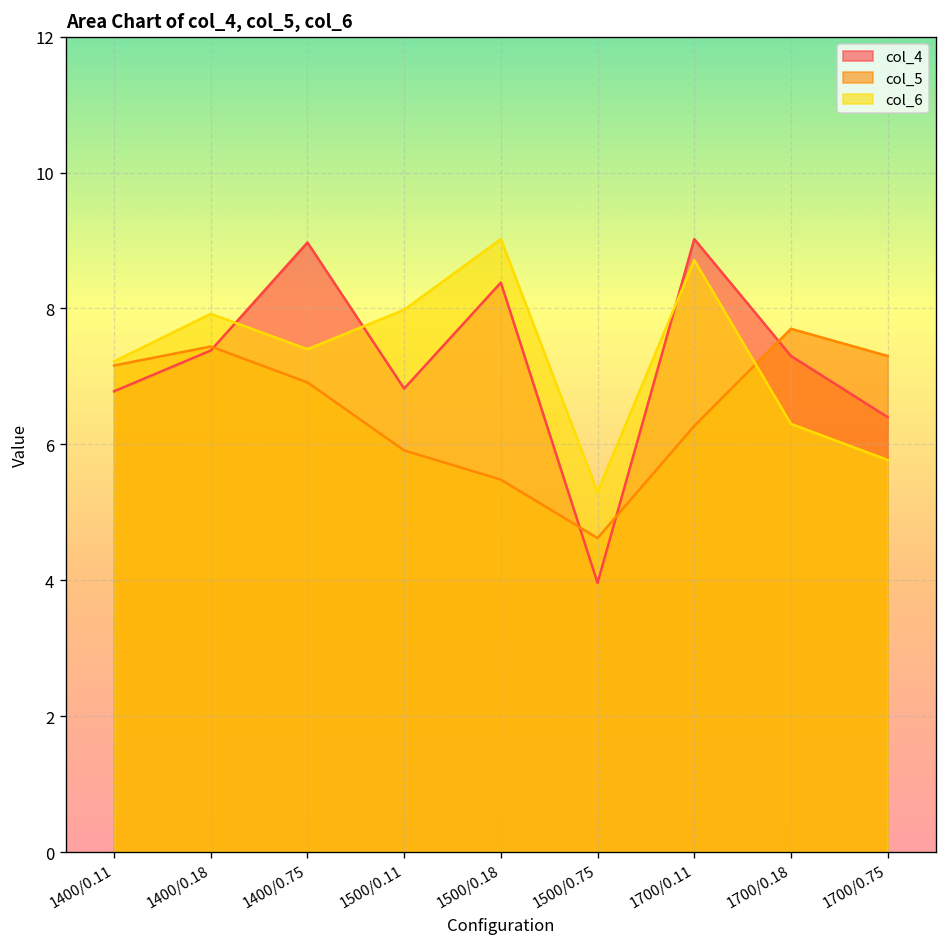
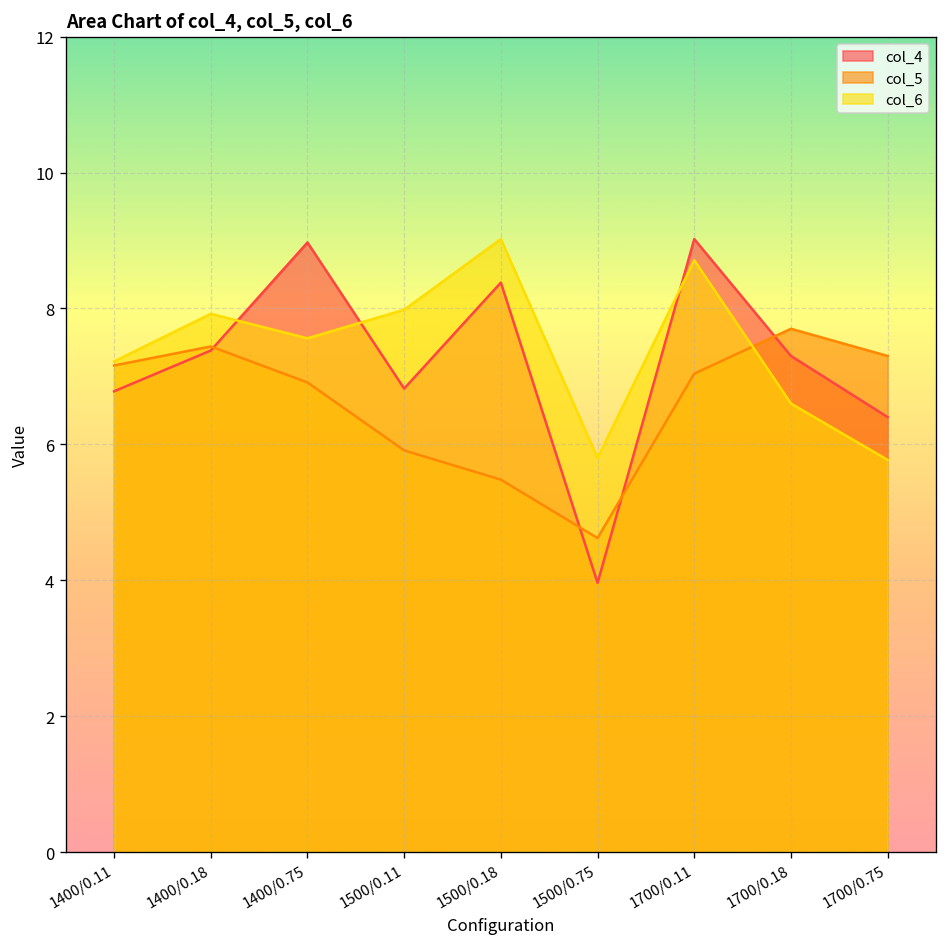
  {
    "col_4": {
      "1400/0.11": 6.8,
      "1400/0.18": 7.4,
      "1400/0.75": 9.0,
      "1500/0.11": 6.8,
      "1500/0.18": 8.4,
      "1500/0.75": 4.0,
      "1700/0.11": 9.0,
      "1700/0.18": 7.3,
      "1700/0.75": 6.4
    },
    "col_5": {
      "1400/0.11": 7.2,
      "1400/0.18": 7.4,
      "1400/0.75": 6.9,
      "1500/0.11": 5.9,
      "1500/0.18": 5.5,
      "1500/0.75": 4.6,
-     "1700/0.11": 6.3,
+     "1700/0.11": 7.0,
      "1700/0.18": 7.7,
      "1700/0.75": 7.3
    },
    "col_6": {
      "1400/0.11": 7.2,
      "1400/0.18": 7.9,
-     "1400/0.75": 7.4,
+     "1400/0.75": 7.6,
      "1500/0.11": 8.0,
      "1500/0.18": 9.0,
-     "1500/0.75": 5.3,
+     "1500/0.75": 5.8,
      "1700/0.11": 8.7,
-     "1700/0.18": 6.3,
+     "1700/0.18": 6.6,
      "1700/0.75": 5.8
    }
  }
